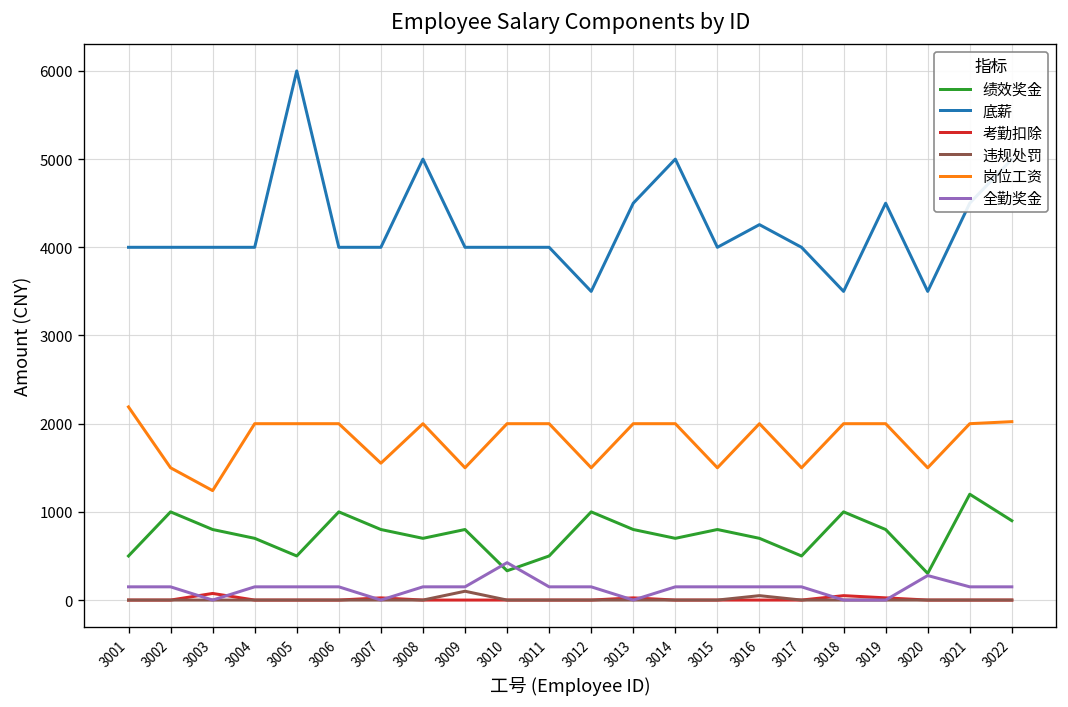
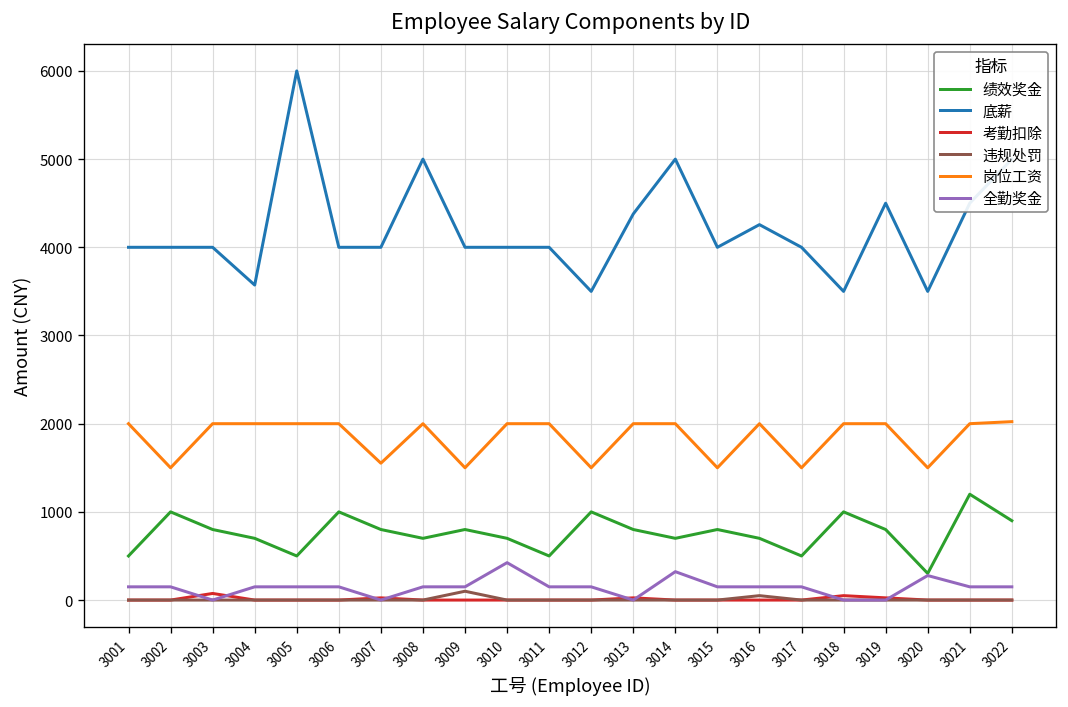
  {
    "绩效奖金": {
      "3001": 500,
      "3002": 1000,
      "3003": 800,
      "3004": 700,
      "3005": 500,
      "3006": 1000,
      "3007": 800,
      "3008": 700,
      "3009": 800,
-     "3010": 300,
+     "3010": 700,
      "3011": 500,
      "3012": 1000,
      "3013": 800,
      "3014": 700,
      "3015": 800,
      "3016": 700,
      "3017": 500,
      "3018": 1000,
      "3019": 800,
      "3021": 1200,
      "3022": 900
    },
    "底薪": {
      "3001": 4000,
      "3002": 4000,
      "3003": 4000,
-     "3004": 4000,
+     "3004": 3600,
      "3005": 6000,
      "3006": 4000,
      "3007": 4000,
      "3008": 5000,
      "3009": 4000,
      "3010": 4000,
      "3011": 4000,
      "3012": 3500,
-     "3013": 4500,
+     "3013": 4400,
      "3014": 5000,
      "3015": 4000,
      "3016": 4300,
      "3017": 4000,
      "3018": 3500,
      "3019": 4500,
      "3020": 3500
    },
    "考勤扣除": {
      "3003": 100,
      "3009": 0,
      "3016": 0,
      "3018": 100
    },
    "违规处罚": {
      "3009": 100,
      "3016": 100
    },
    "岗位工资": {
-     "3001": 2200,
+     "3001": 2000,
      "3002": 1500,
-     "3003": 1200,
+     "3003": 2000,
      "3004": 2000,
      "3005": 2000,
      "3006": 2000,
      "3007": 1600,
      "3008": 2000,
      "3009": 1500,
      "3010": 2000,
      "3011": 2000,
      "3012": 1500,
      "3013": 2000,
      "3014": 2000,
      "3015": 1500,
      "3016": 2000,
      "3017": 1500,
      "3018": 2000,
      "3019": 2000,
      "3020": 1500,
      "3021": 2000,
      "3022": 2000
    },
    "全勤奖金": {
      "3001": 200,
      "3002": 200,
      "3004": 200,
      "3005": 200,
      "3006": 200,
      "3008": 200,
      "3009": 200,
      "3010": 400,
      "3011": 200,
      "3012": 200,
-     "3014": 200,
+     "3014": 300,
      "3015": 200,
      "3016": 200,
      "3017": 200,
      "3021": 200,
      "3022": 200
    }
  }
